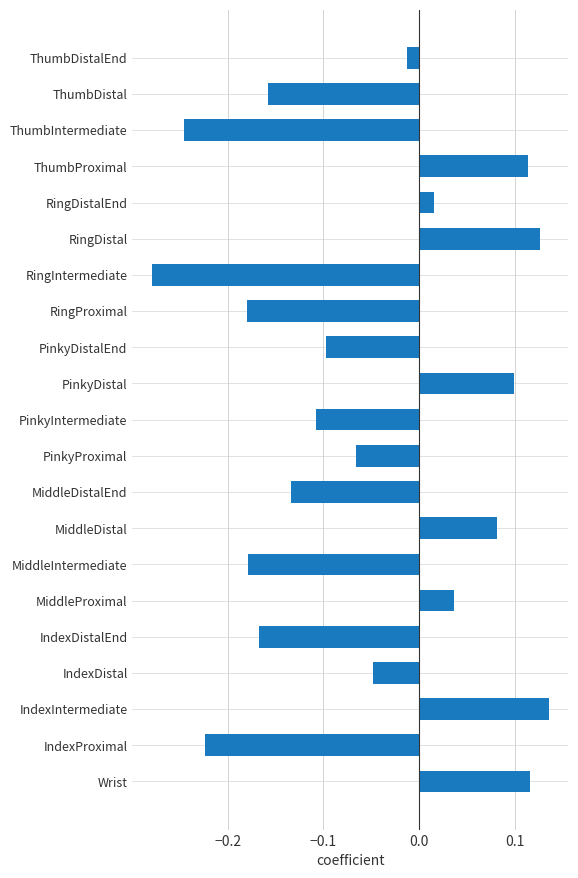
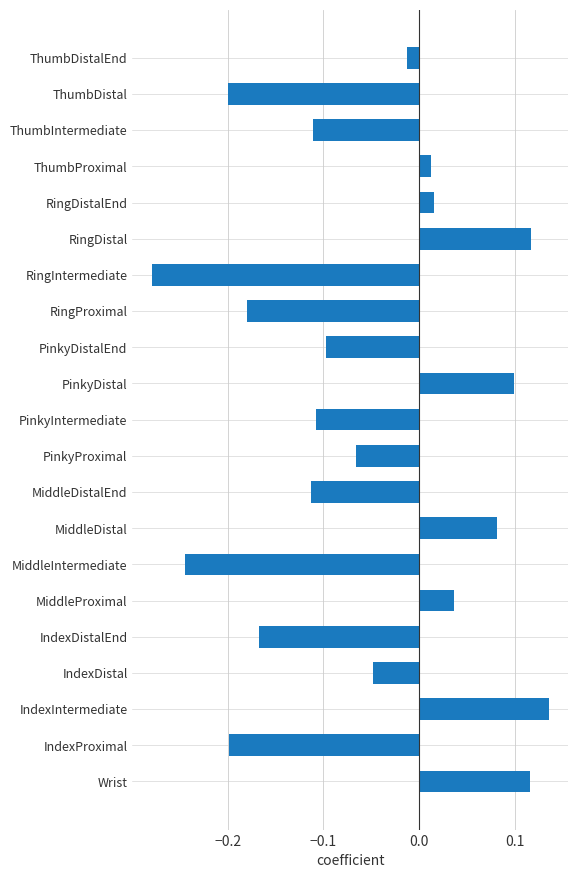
  {
    "ThumbDistalEnd": -0.01,
-   "ThumbDistal": -0.16,
-   "ThumbIntermediate": -0.25,
-   "ThumbProximal": 0.11,
+   "ThumbDistal": -0.20,
+   "ThumbIntermediate": -0.11,
+   "ThumbProximal": 0.01,
    "RingDistalEnd": 0.02,
-   "RingDistal": 0.13,
+   "RingDistal": 0.12,
    "RingIntermediate": -0.28,
    "RingProximal": -0.18,
    "PinkyDistalEnd": -0.10,
    "PinkyDistal": 0.10,
    "PinkyIntermediate": -0.11,
    "PinkyProximal": -0.07,
-   "MiddleDistalEnd": -0.13,
+   "MiddleDistalEnd": -0.11,
    "MiddleDistal": 0.08,
-   "MiddleIntermediate": -0.18,
+   "MiddleIntermediate": -0.24,
    "MiddleProximal": 0.04,
    "IndexDistalEnd": -0.17,
    "IndexDistal": -0.05,
    "IndexIntermediate": 0.14,
-   "IndexProximal": -0.22,
+   "IndexProximal": -0.20,
    "Wrist": 0.12
  }
